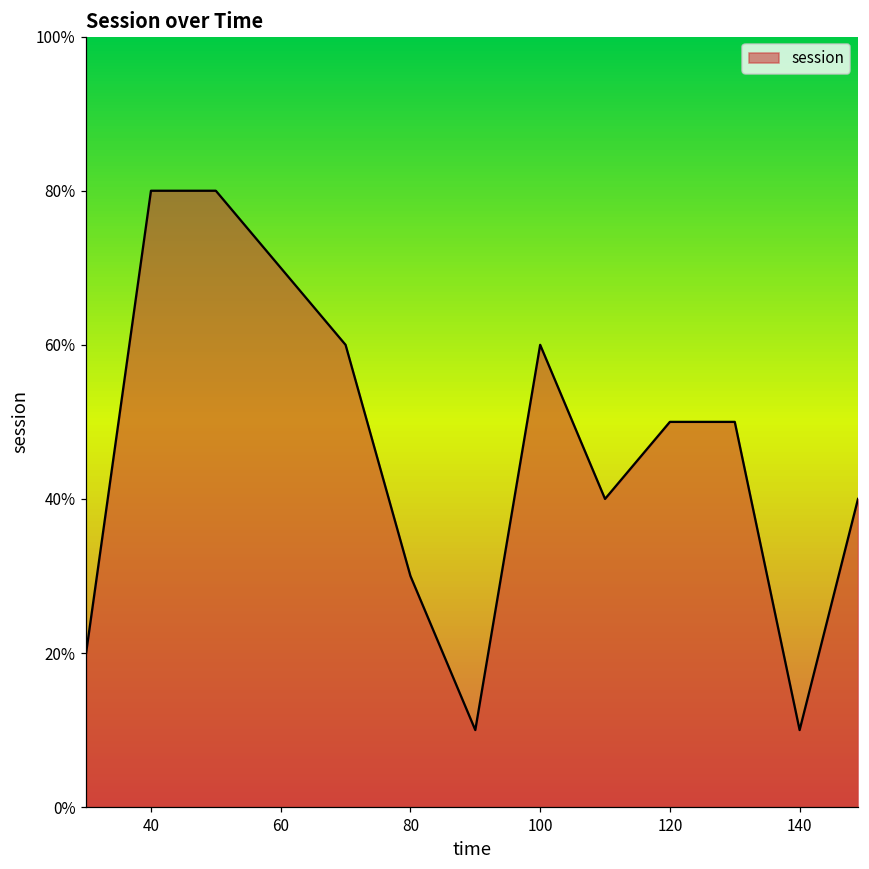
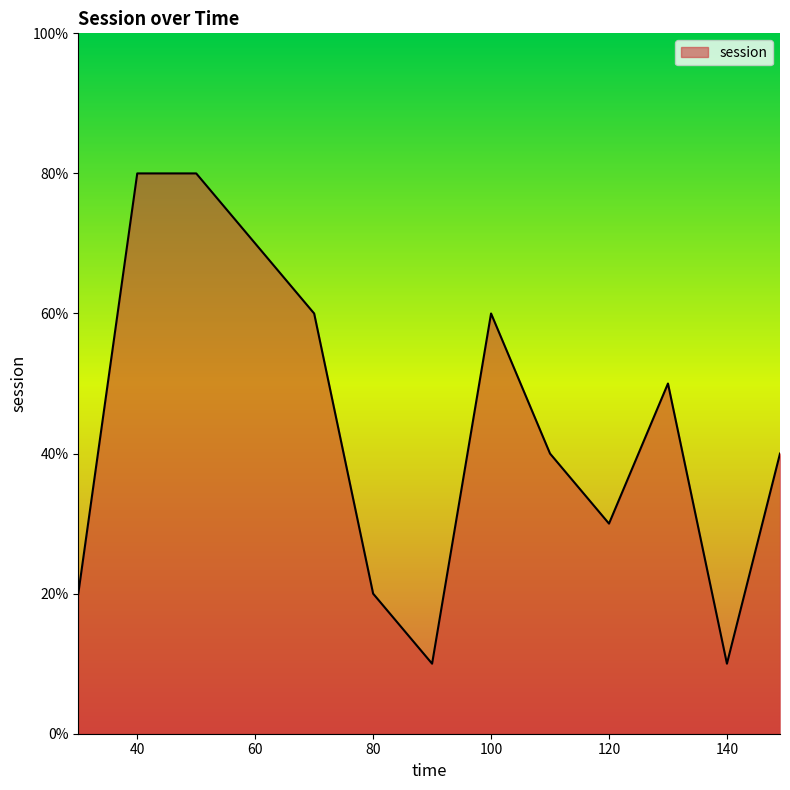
  {
    "40": "80%",
    "60": "70%",
-   "80": "30%",
+   "80": "20%",
    "100": "60%",
-   "120": "50%",
+   "120": "30%",
    "140": "10%"
  }
